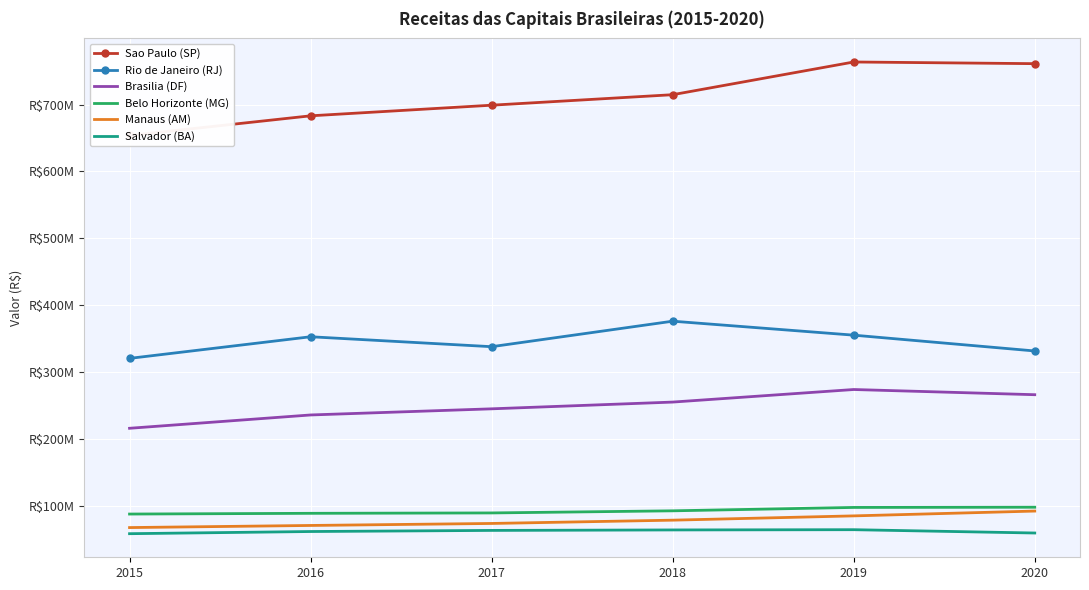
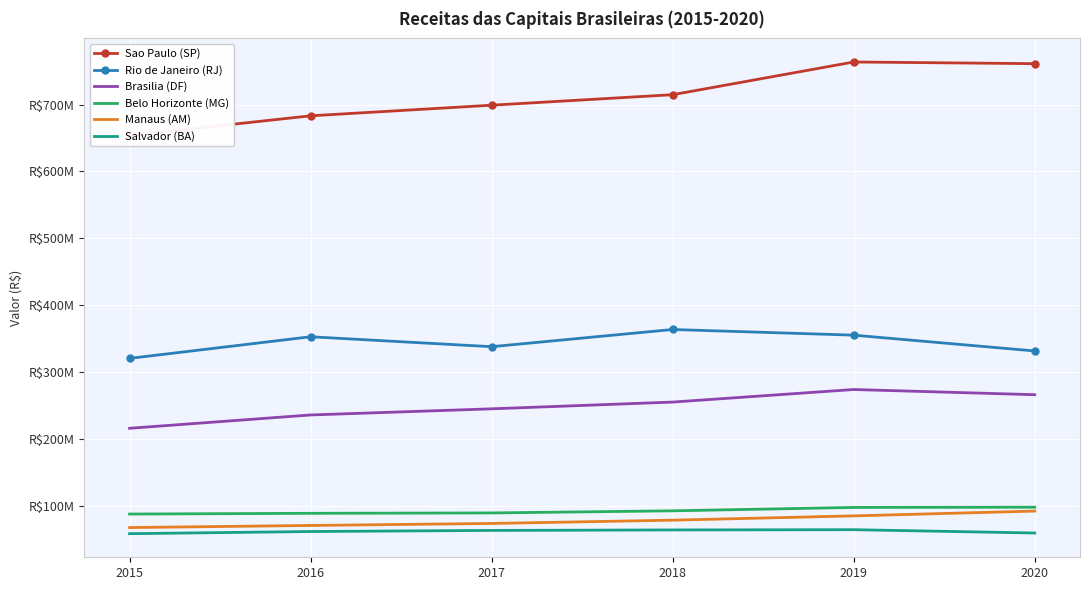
  {
    "Sao Paulo (SP)": {
      "2016": "R$680000000",
      "2017": "R$700000000",
      "2018": "R$710000000",
      "2019": "R$760000000",
      "2020": "R$760000000"
    },
    "Rio de Janeiro (RJ)": {
      "2015": "R$320000000",
      "2016": "R$350000000",
      "2017": "R$340000000",
-     "2018": "R$380000000",
+     "2018": "R$360000000",
      "2019": "R$350000000",
      "2020": "R$330000000"
    },
    "Brasilia (DF)": {
      "2015": "R$220000000",
      "2016": "R$240000000",
      "2017": "R$240000000",
      "2018": "R$250000000",
      "2019": "R$270000000",
      "2020": "R$270000000"
    },
    "Manaus (AM)": {
      "2015": "R$70000000",
      "2016": "R$70000000",
      "2017": "R$70000000",
      "2018": "R$80000000",
      "2019": "R$80000000",
      "2020": "R$90000000"
    }
  }
